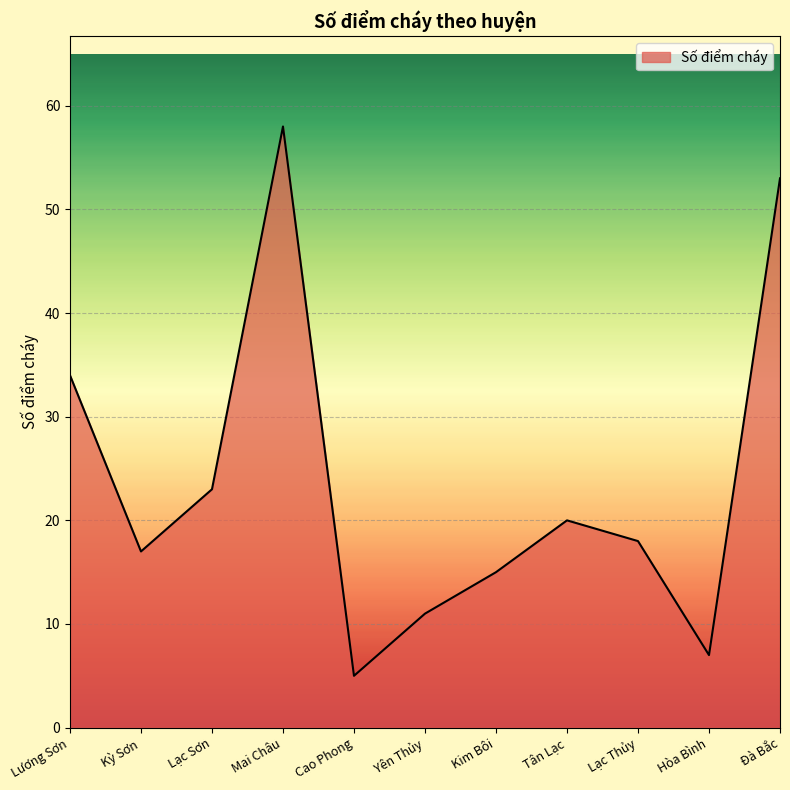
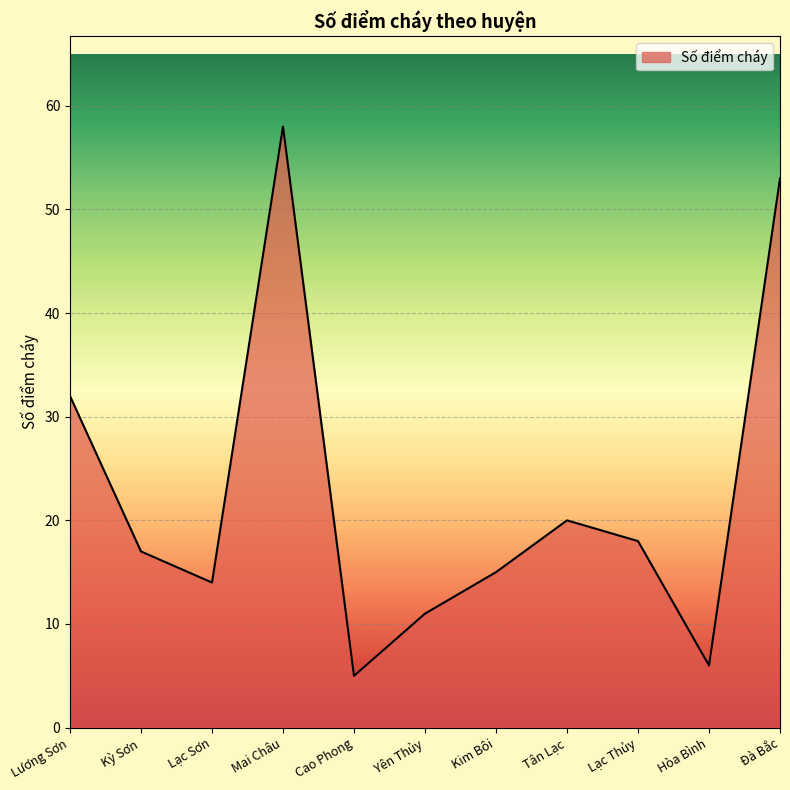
  {
-   "Lương Sơn": 34,
+   "Lương Sơn": 32,
    "Kỳ Sơn": 17,
-   "Lạc Sơn": 23,
+   "Lạc Sơn": 14,
    "Mai Châu": 58,
    "Cao Phong": 5,
    "Yên Thủy": 11,
    "Kim Bôi": 15,
    "Tân Lạc": 20,
    "Lạc Thủy": 18,
-   "Hòa Bình": 7,
+   "Hòa Bình": 6,
    "Đà Bắc": 53
  }
